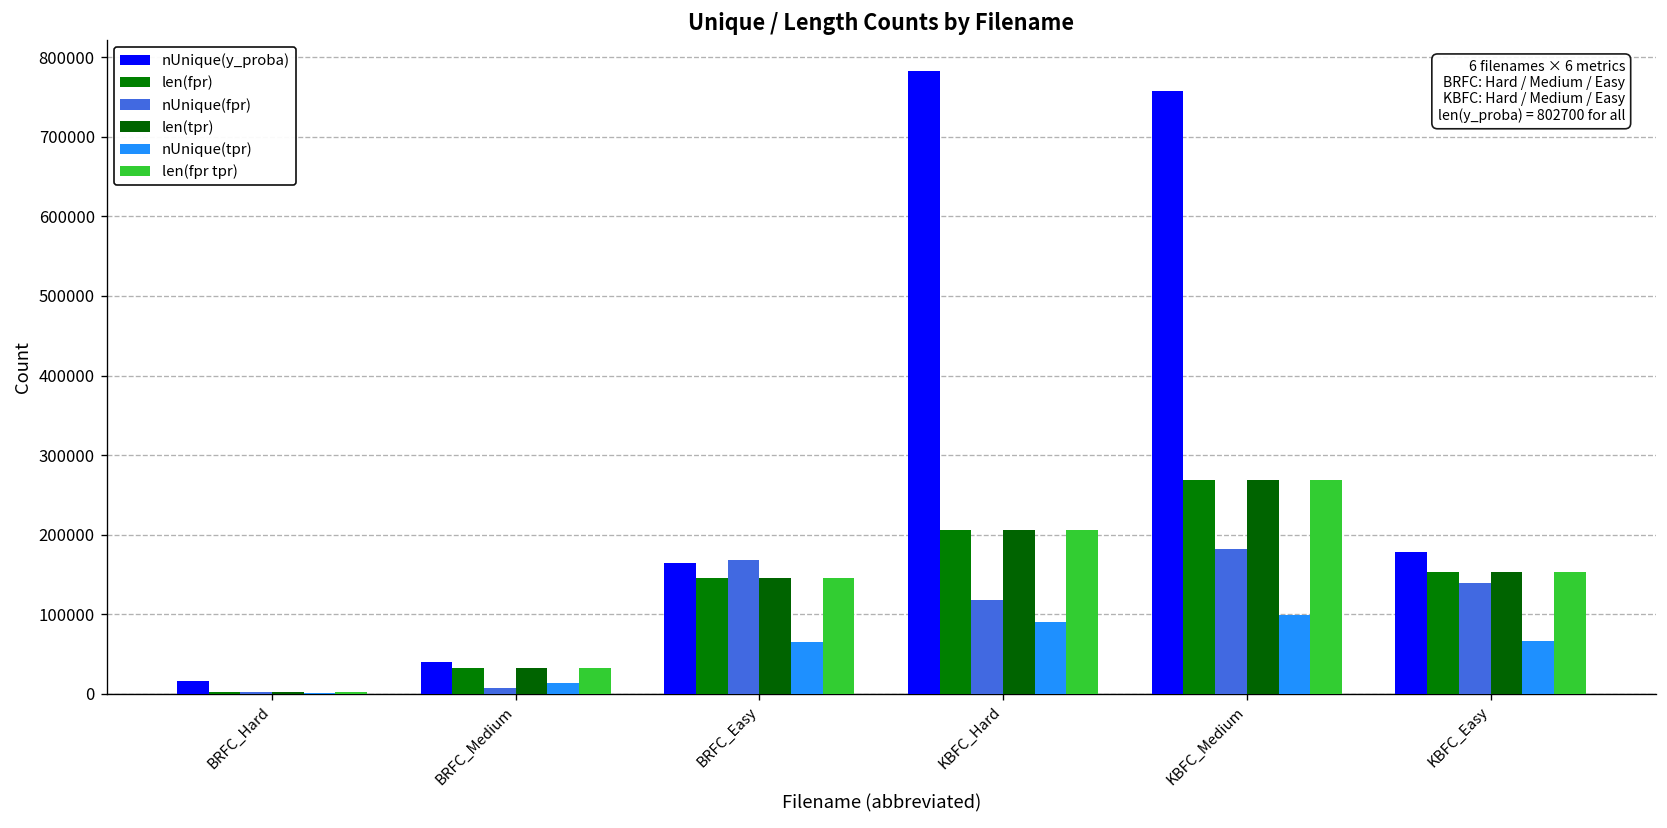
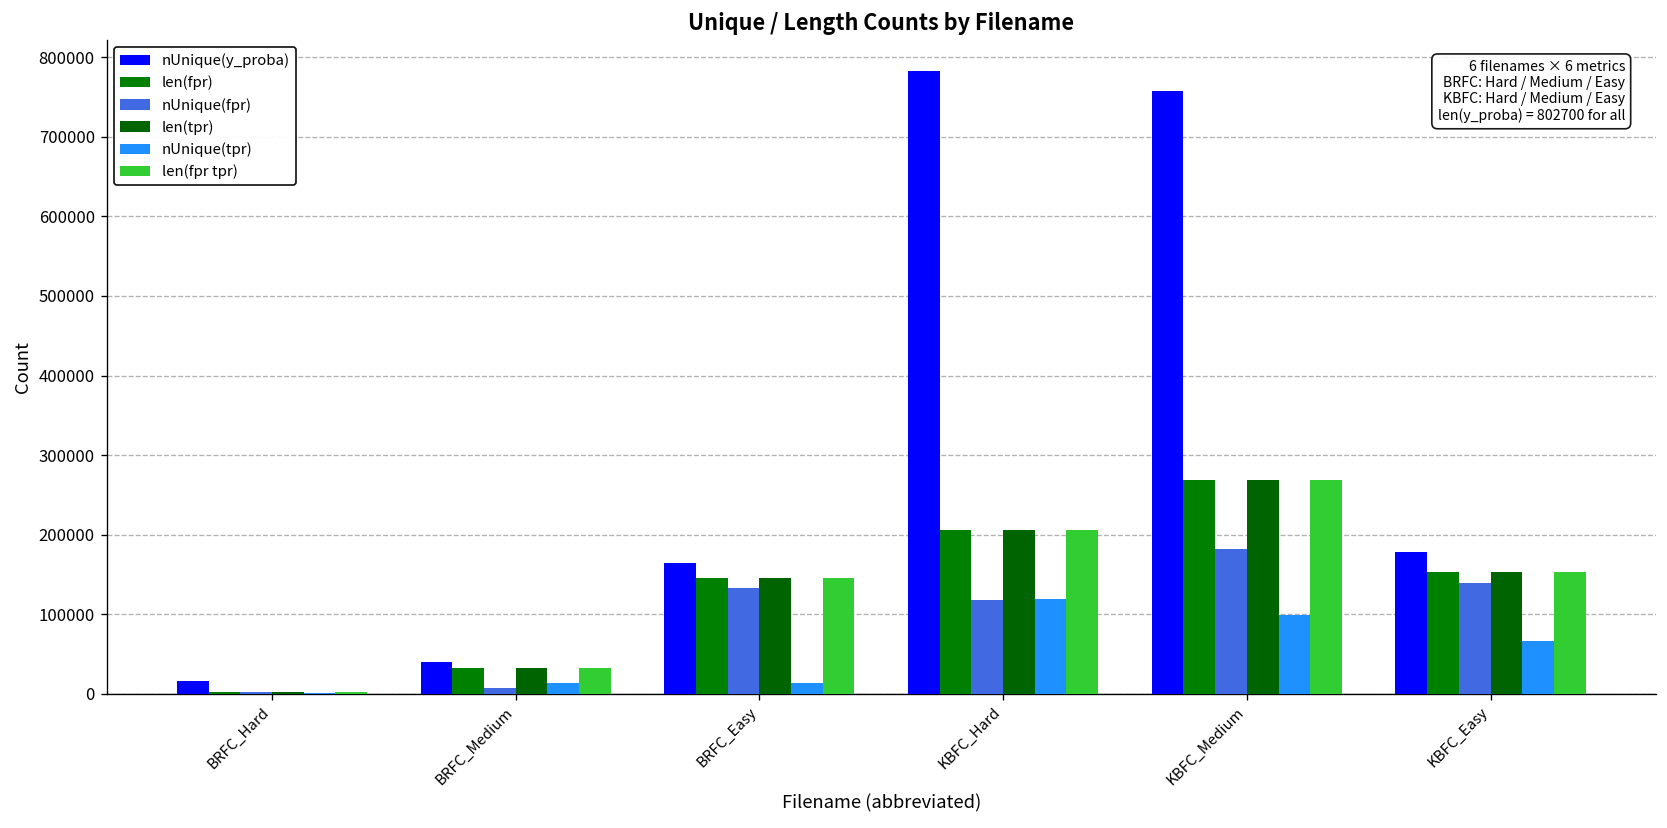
  {
    "nUnique(y_proba)": {
      "BRFC_Hard": 20000,
      "BRFC_Medium": 40000,
      "BRFC_Easy": 160000,
      "KBFC_Hard": 780000,
      "KBFC_Medium": 760000,
      "KBFC_Easy": 180000
    },
    "nUnique(fpr)": {
      "BRFC_Medium": 10000,
-     "BRFC_Easy": 170000,
+     "BRFC_Easy": 130000,
      "KBFC_Hard": 120000,
      "KBFC_Medium": 180000,
      "KBFC_Easy": 140000
    },
    "nUnique(tpr)": {
      "BRFC_Medium": 10000,
-     "BRFC_Easy": 60000,
-     "KBFC_Hard": 90000,
+     "BRFC_Easy": 10000,
+     "KBFC_Hard": 120000,
      "KBFC_Medium": 100000,
      "KBFC_Easy": 70000
    },
    "len(fpr tpr)": {
      "BRFC_Medium": 30000,
      "BRFC_Easy": 140000,
      "KBFC_Hard": 210000,
      "KBFC_Medium": 270000,
      "KBFC_Easy": 150000
    }
  }
